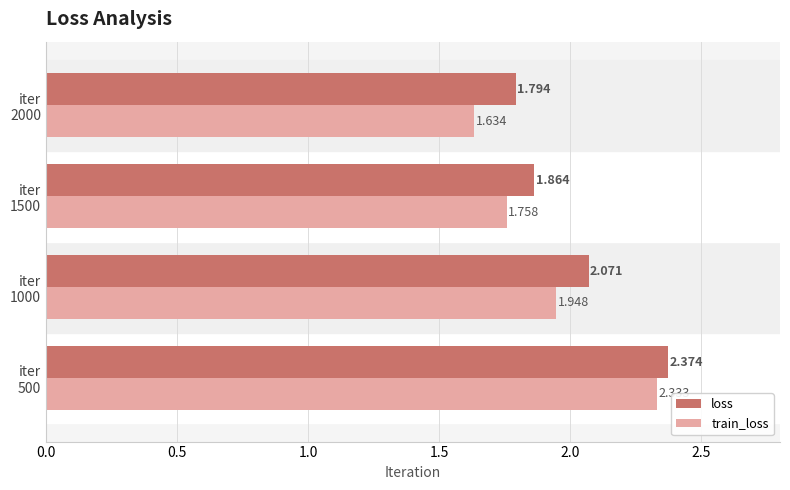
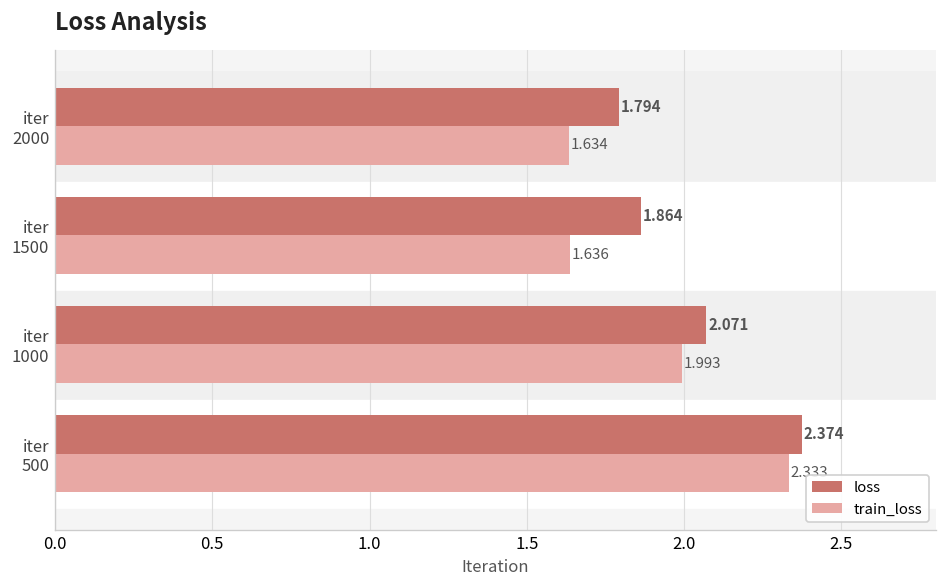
  {
    "loss": {
      "iter 2000": 1.794,
      "iter 1500": 1.864,
      "iter 1000": 2.071,
      "iter 500": 2.374
    },
    "train_loss": {
      "iter 2000": 1.634,
-     "iter 1500": 1.758,
-     "iter 1000": 1.948
+     "iter 1500": 1.636,
+     "iter 1000": 1.993
    }
  }
